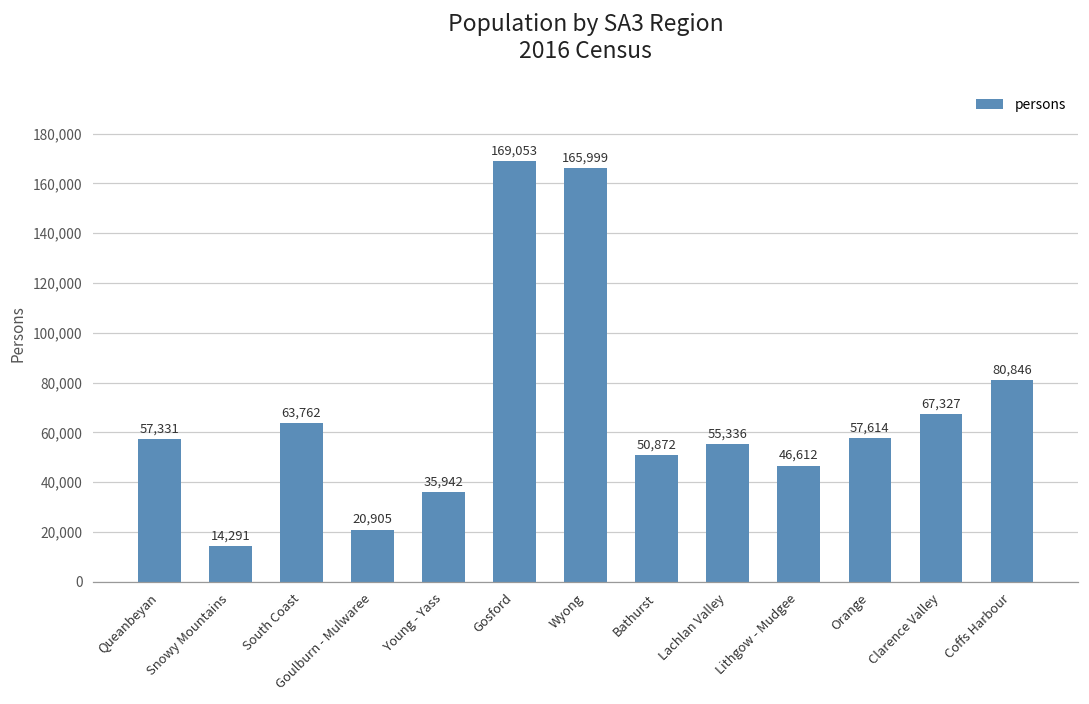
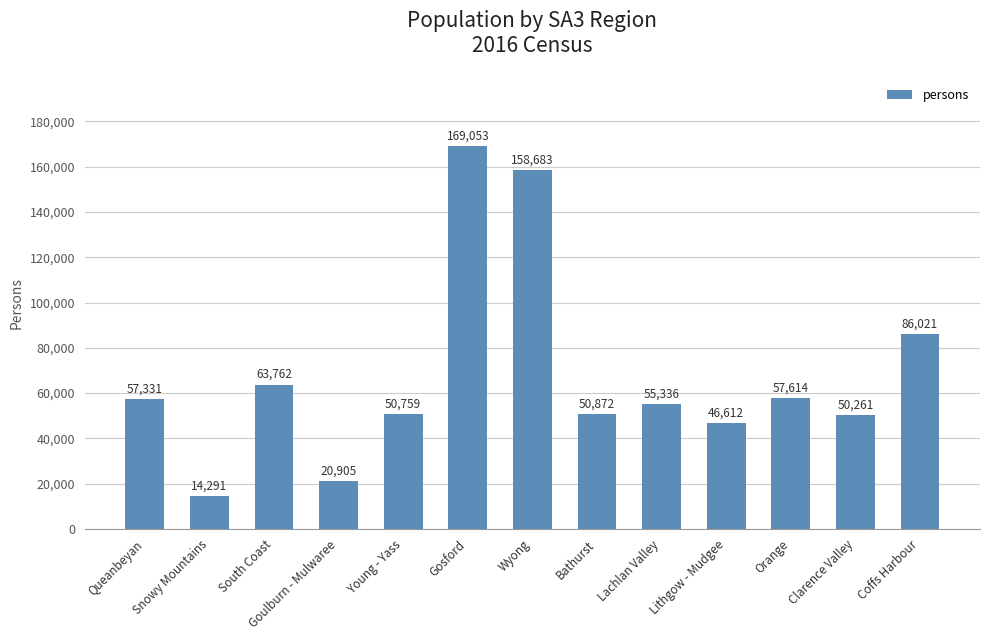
  {
    "Queanbeyan": "57,331",
    "Snowy Mountains": "14,291",
    "South Coast": "63,762",
    "Goulburn - Mulwaree": "20,905",
-   "Young - Yass": "35,942",
+   "Young - Yass": "50,759",
    "Gosford": "169,053",
-   "Wyong": "165,999",
+   "Wyong": "158,683",
    "Bathurst": "50,872",
    "Lachlan Valley": "55,336",
    "Lithgow - Mudgee": "46,612",
    "Orange": "57,614",
-   "Clarence Valley": "67,327",
-   "Coffs Harbour": "80,846"
+   "Clarence Valley": "50,261",
+   "Coffs Harbour": "86,021"
  }
